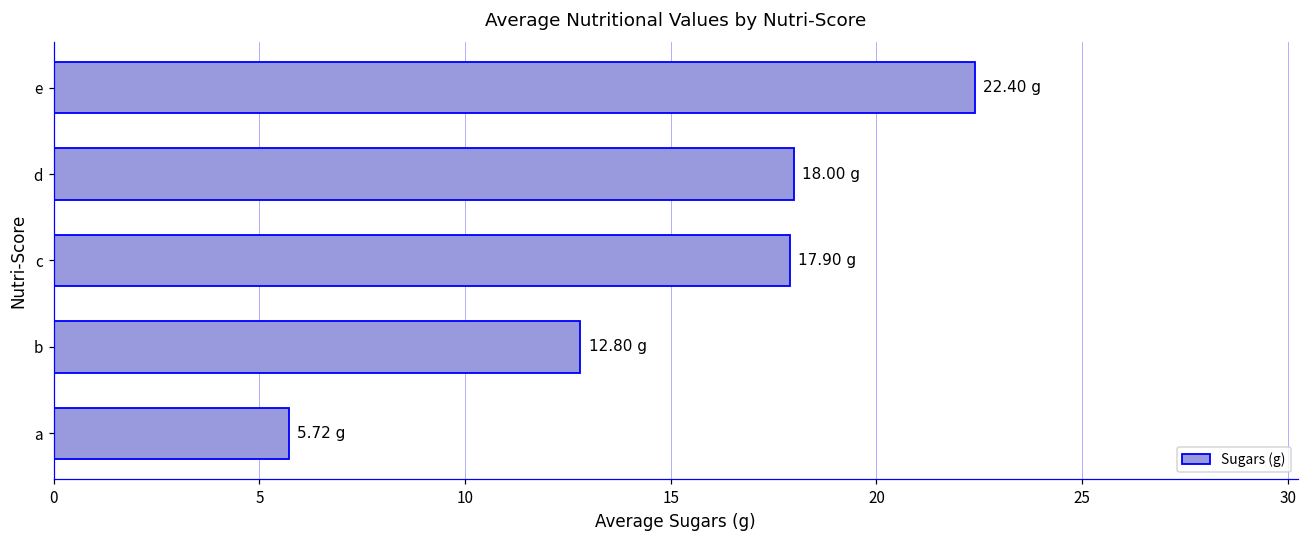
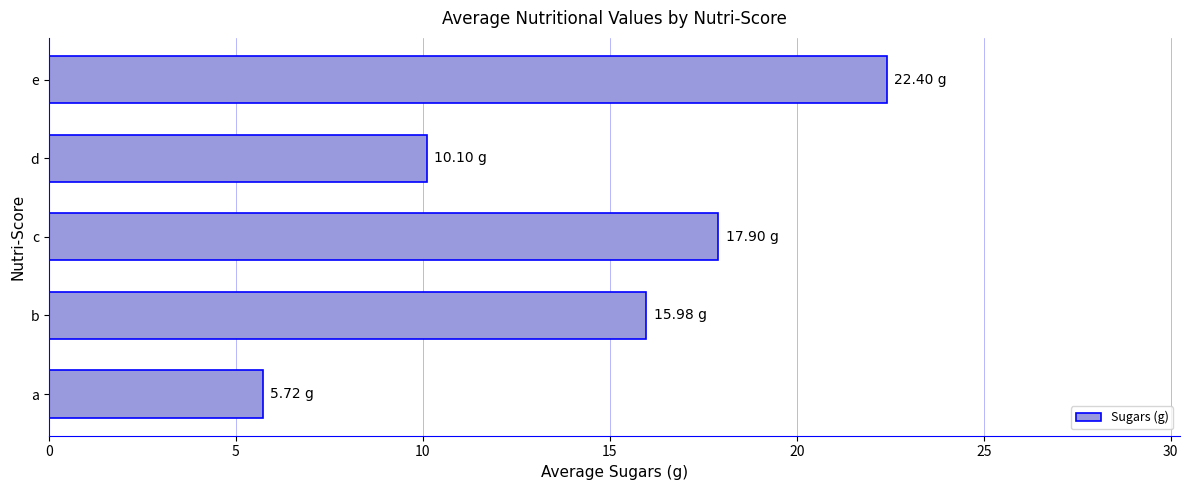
  {
    "e": 22.40,
-   "d": 18.00,
+   "d": 10.10,
    "c": 17.90,
-   "b": 12.80,
+   "b": 15.98,
    "a": 5.72
  }
